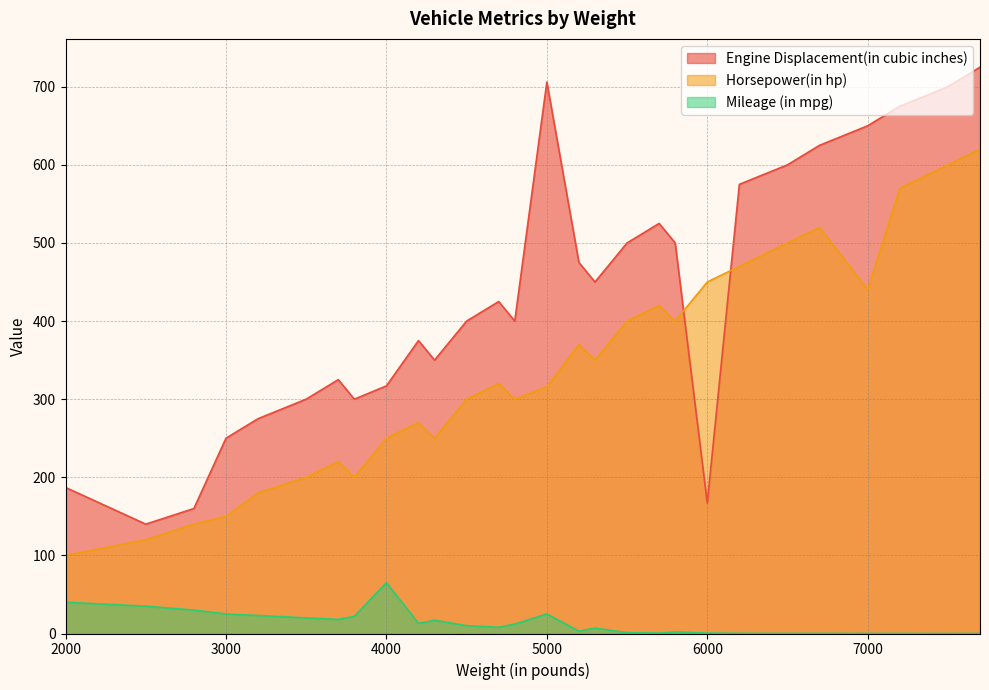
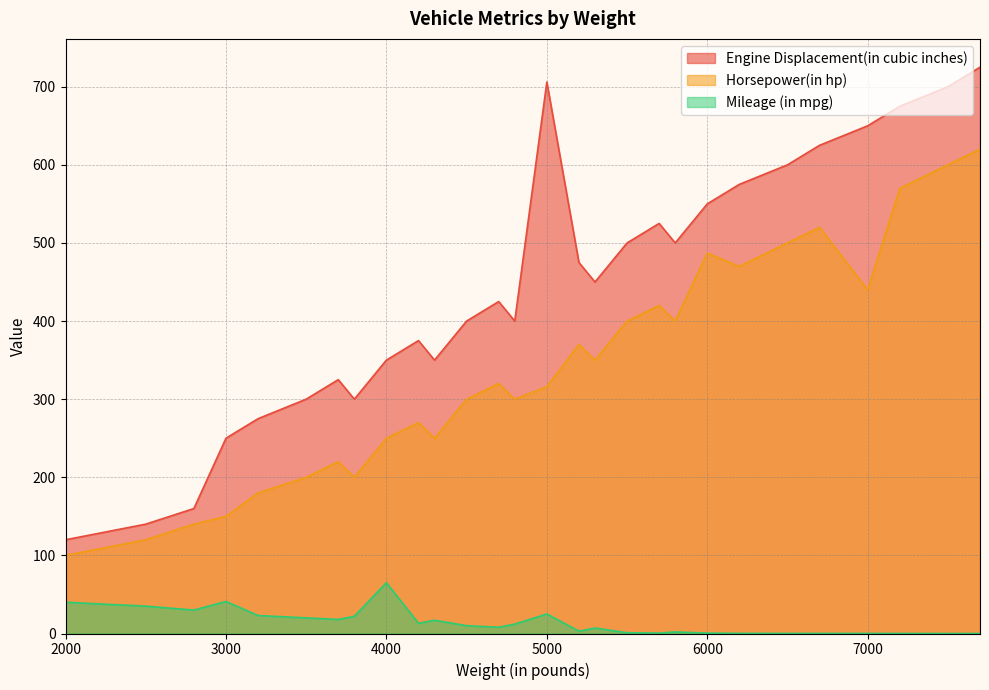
  {
    "Engine Displacement(in cubic inches)": {
-     "2000": 190,
+     "2000": 120,
      "3000": 250,
-     "4000": 320,
+     "4000": 350,
      "5000": 710,
-     "6000": 170,
+     "6000": 550,
      "7000": 650
    },
    "Horsepower(in hp)": {
      "2000": 100,
      "3000": 150,
      "4000": 250,
      "5000": 320,
-     "6000": 450,
+     "6000": 490,
      "7000": 440
    },
    "Mileage (in mpg)": {
      "2000": 40,
-     "3000": 30,
+     "3000": 40,
      "4000": 70,
      "5000": 30,
      "6000": 0,
      "7000": 0
    }
  }
